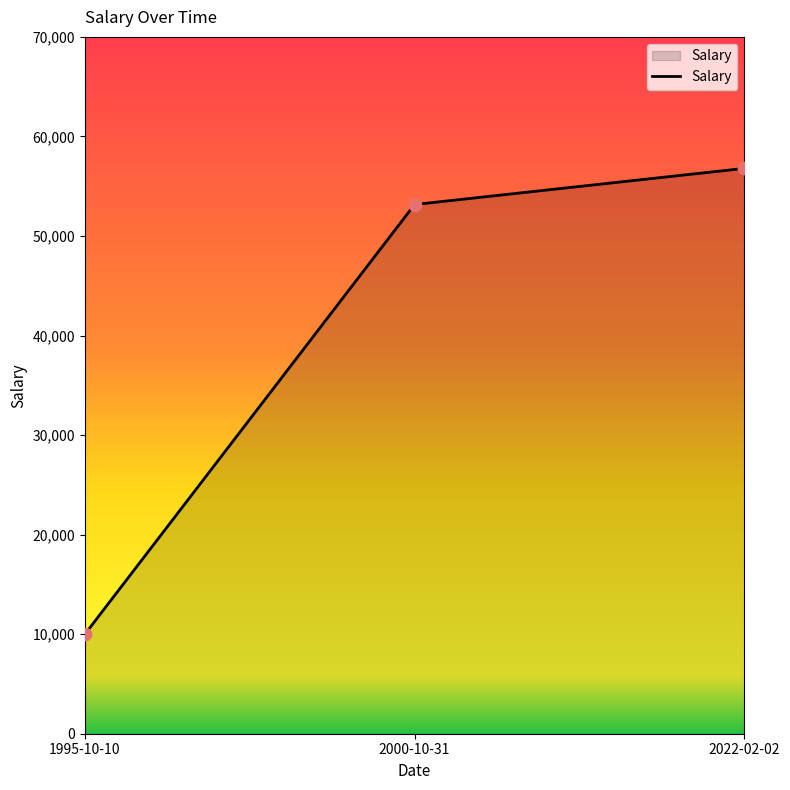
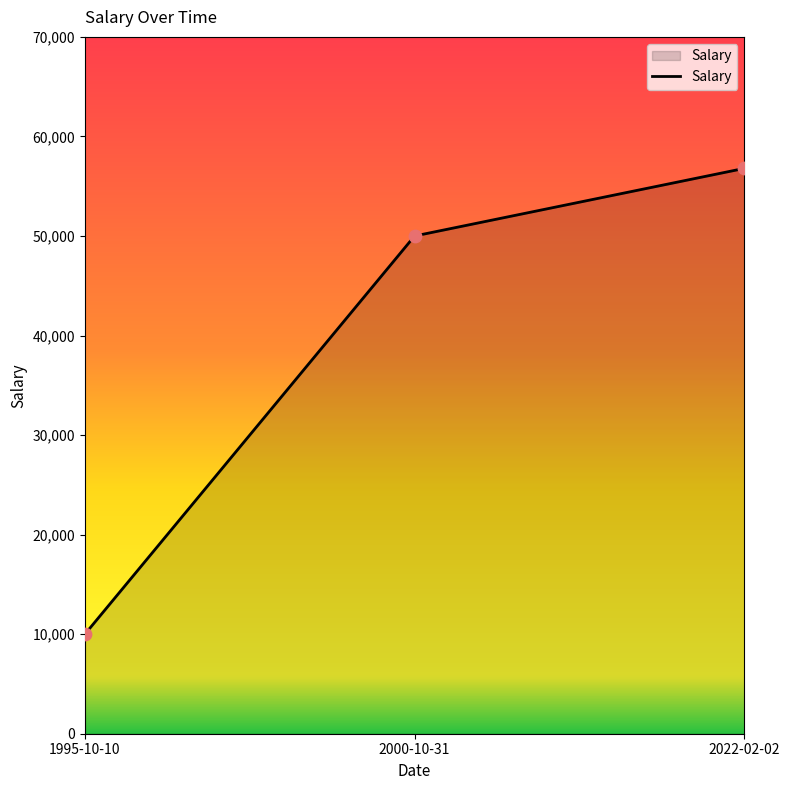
  {
    "1995-10-10": "10,000",
-   "2000-10-31": "53,000",
+   "2000-10-31": "50,000",
    "2022-02-02": "57,000"
  }
